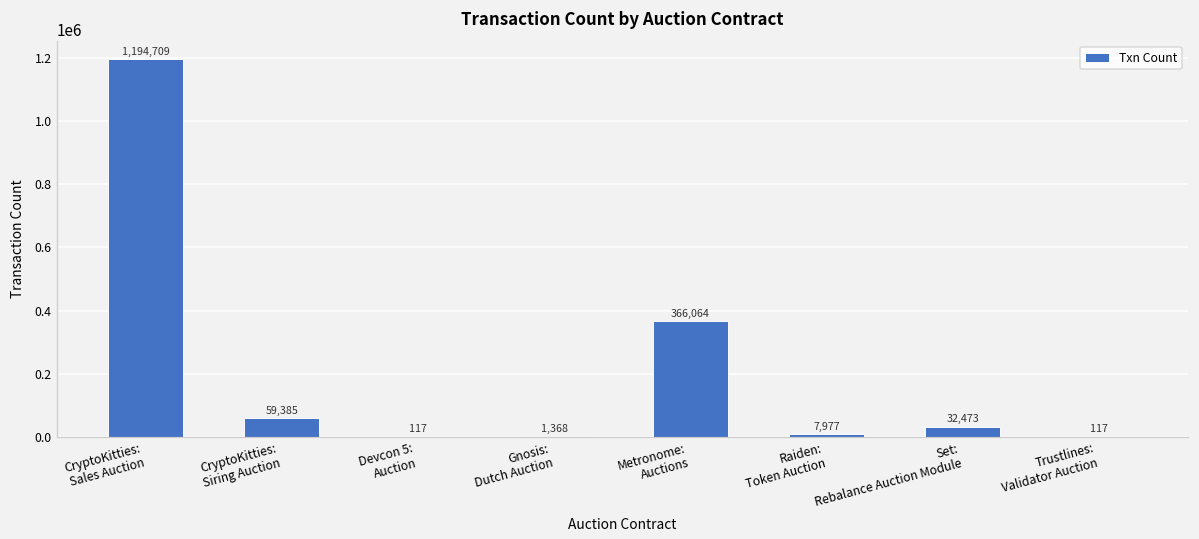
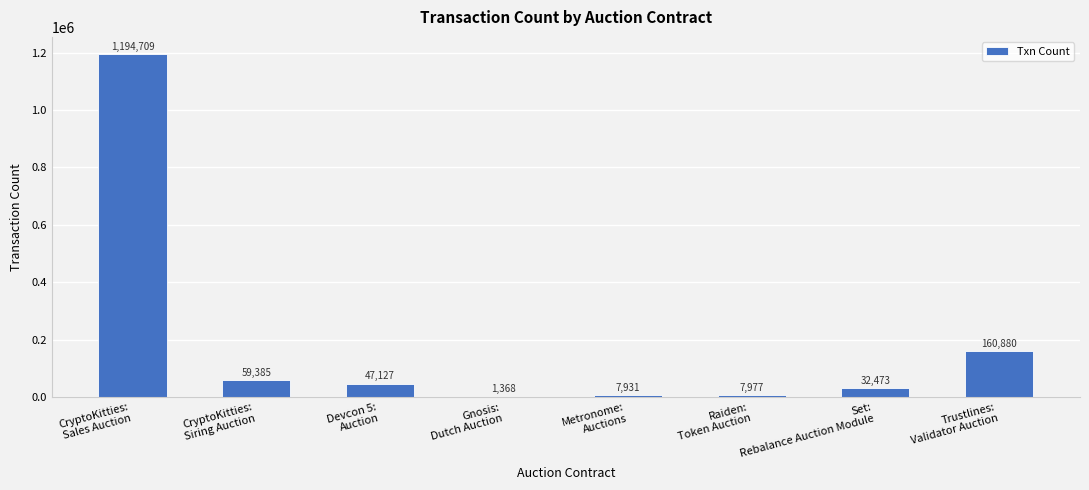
  {
    "CryptoKitties: Sales Auction": "1,194,709",
    "CryptoKitties: Siring Auction": "59,385",
-   "Devcon 5: Auction": "117",
+   "Devcon 5: Auction": "47,127",
    "Gnosis: Dutch Auction": "1,368",
-   "Metronome: Auctions": "366,064",
+   "Metronome: Auctions": "7,931",
    "Raiden: Token Auction": "7,977",
    "Set: Rebalance Auction Module": "32,473",
-   "Trustlines: Validator Auction": "117"
+   "Trustlines: Validator Auction": "160,880"
  }
